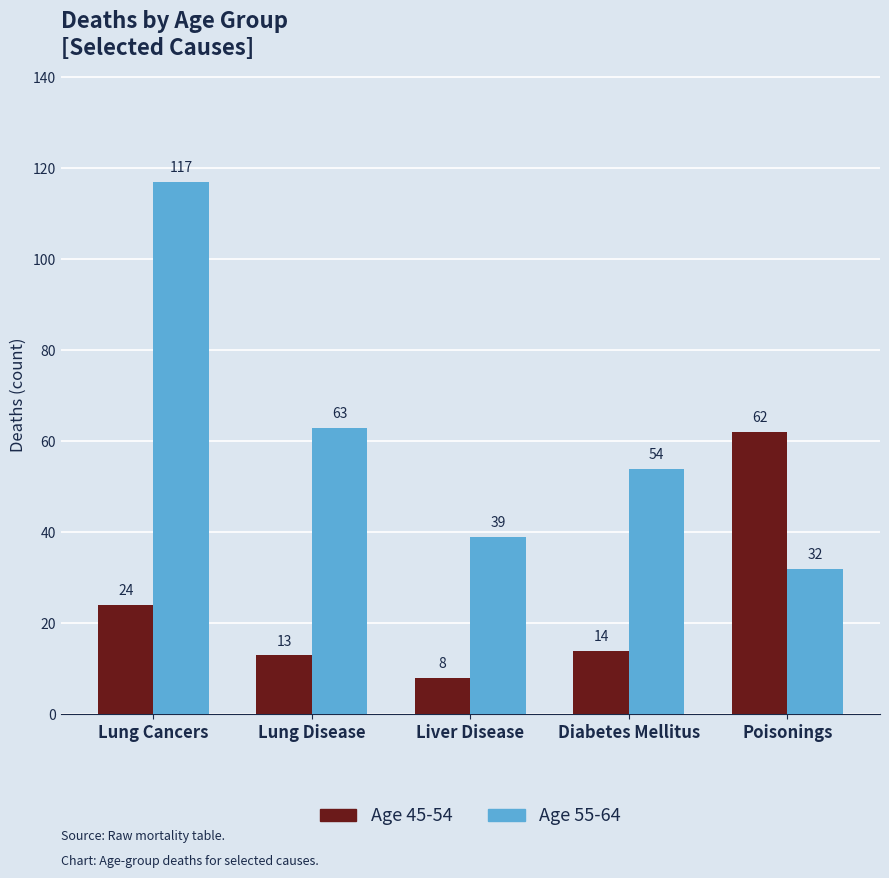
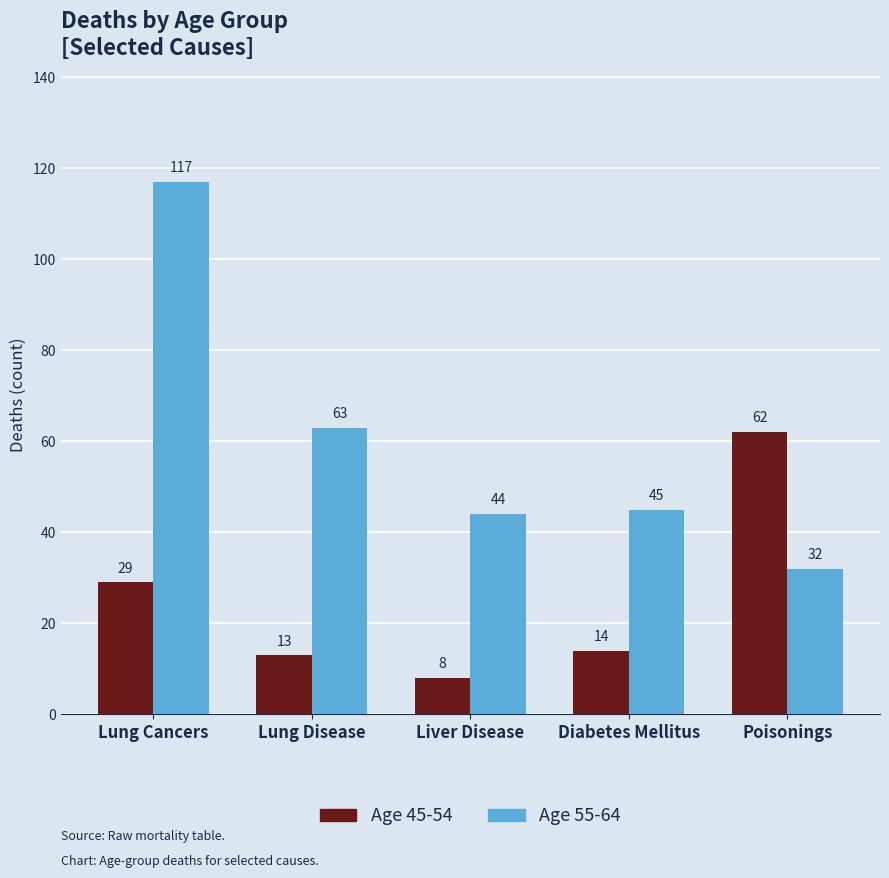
  {
    "Age 45-54": {
-     "Lung Cancers": 24,
+     "Lung Cancers": 29,
      "Lung Disease": 13,
      "Liver Disease": 8,
      "Diabetes Mellitus": 14,
      "Poisonings": 62
    },
    "Age 55-64": {
      "Lung Cancers": 117,
      "Lung Disease": 63,
-     "Liver Disease": 39,
-     "Diabetes Mellitus": 54,
+     "Liver Disease": 44,
+     "Diabetes Mellitus": 45,
      "Poisonings": 32
    }
  }
